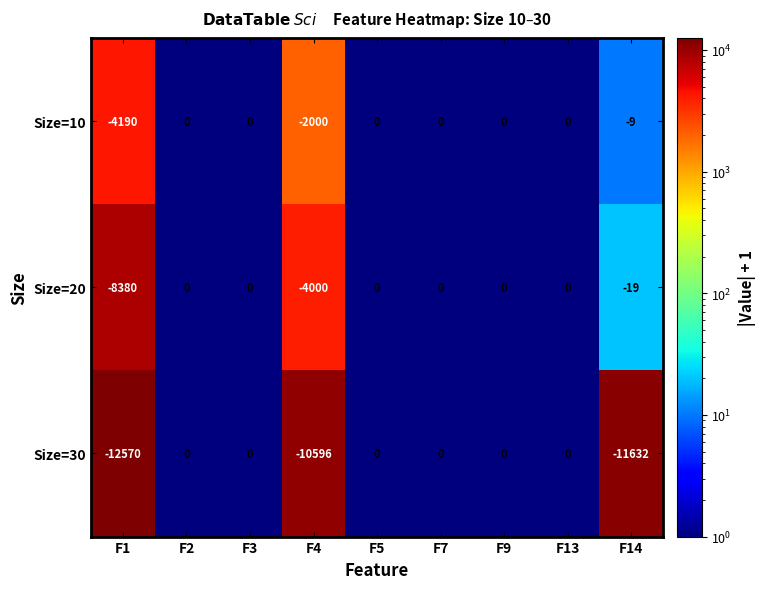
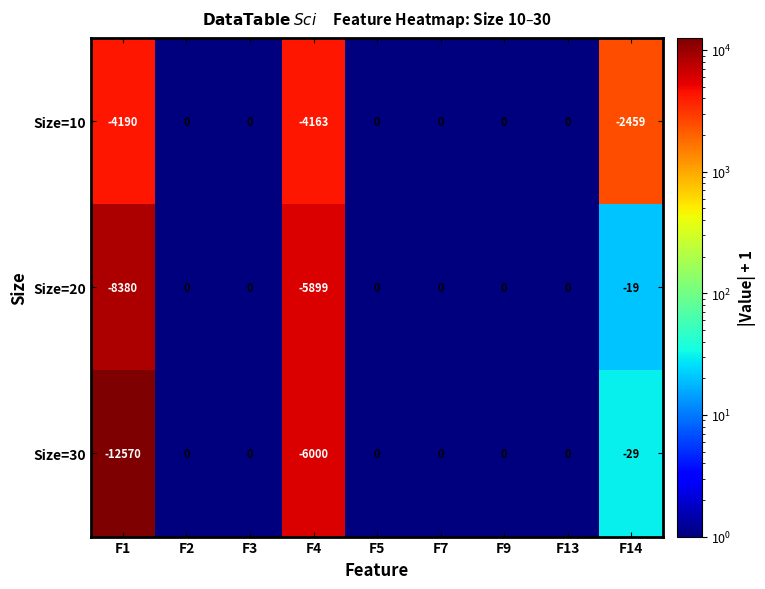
  {
    "Size=10": {
      "F1": -4190,
      "F2": 0,
      "F3": 0,
-     "F4": -2000,
+     "F4": -4163,
      "F5": 0,
      "F7": 0,
      "F9": 0,
      "F13": 0,
-     "F14": -9
+     "F14": -2459
    },
    "Size=20": {
      "F1": -8380,
      "F2": 0,
      "F3": 0,
-     "F4": -4000,
+     "F4": -5899,
      "F5": 0,
      "F7": 0,
      "F9": 0,
      "F13": 0,
      "F14": -19
    },
    "Size=30": {
      "F1": -12570,
      "F2": 0,
      "F3": 0,
-     "F4": -10596,
+     "F4": -6000,
      "F5": 0,
      "F7": 0,
      "F9": 0,
      "F13": 0,
-     "F14": -11632
+     "F14": -29
    }
  }
